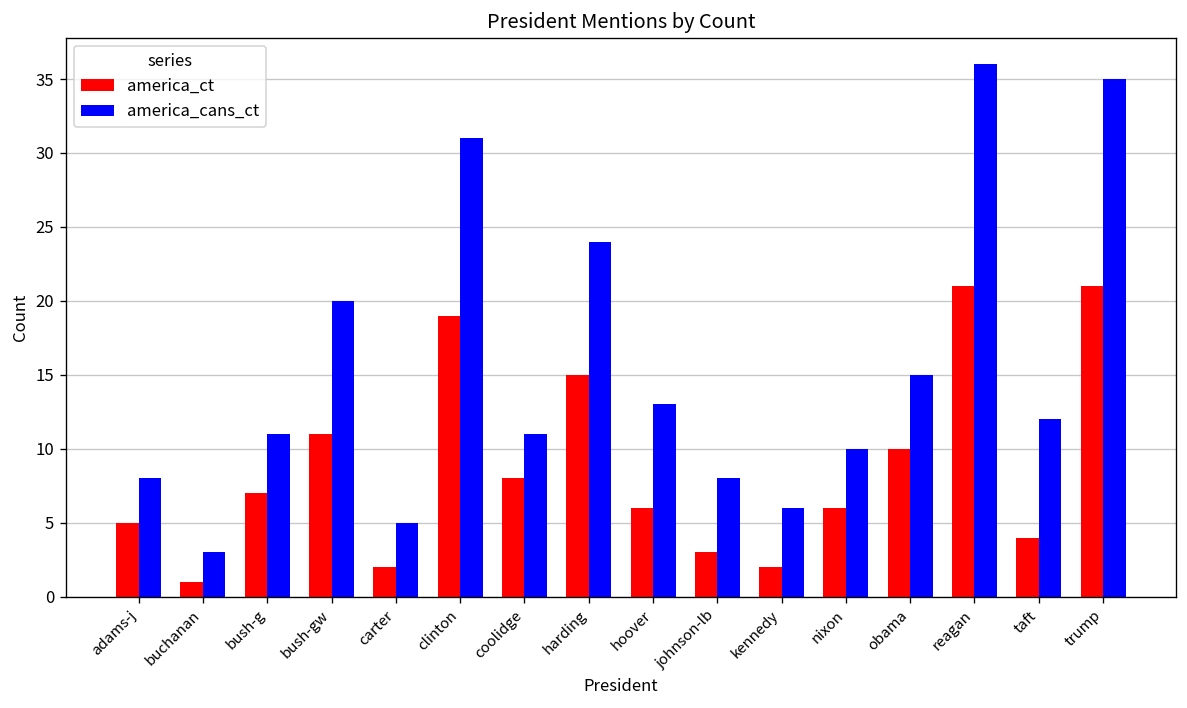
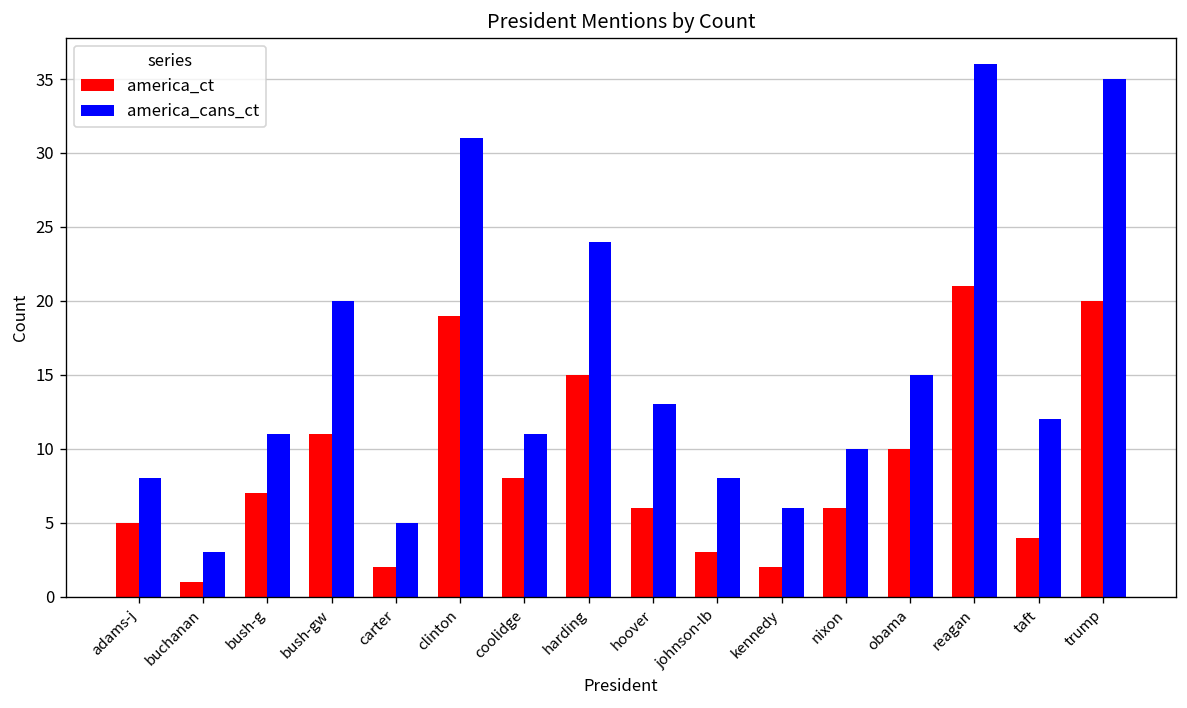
  {
    "america_ct": {
      "adams-j": 5,
      "buchanan": 1,
      "bush-g": 7,
      "bush-gw": 11,
      "carter": 2,
      "clinton": 19,
      "coolidge": 8,
      "harding": 15,
      "hoover": 6,
      "johnson-lb": 3,
      "kennedy": 2,
      "nixon": 6,
      "obama": 10,
      "reagan": 21,
      "taft": 4,
-     "trump": 21
+     "trump": 20
    },
    "america_cans_ct": {
      "adams-j": 8,
      "buchanan": 3,
      "bush-g": 11,
      "bush-gw": 20,
      "carter": 5,
      "clinton": 31,
      "coolidge": 11,
      "harding": 24,
      "hoover": 13,
      "johnson-lb": 8,
      "kennedy": 6,
      "nixon": 10,
      "obama": 15,
      "reagan": 36,
      "taft": 12,
      "trump": 35
    }
  }
